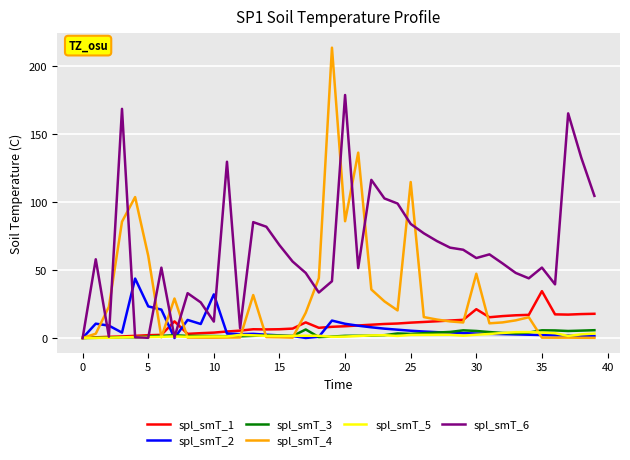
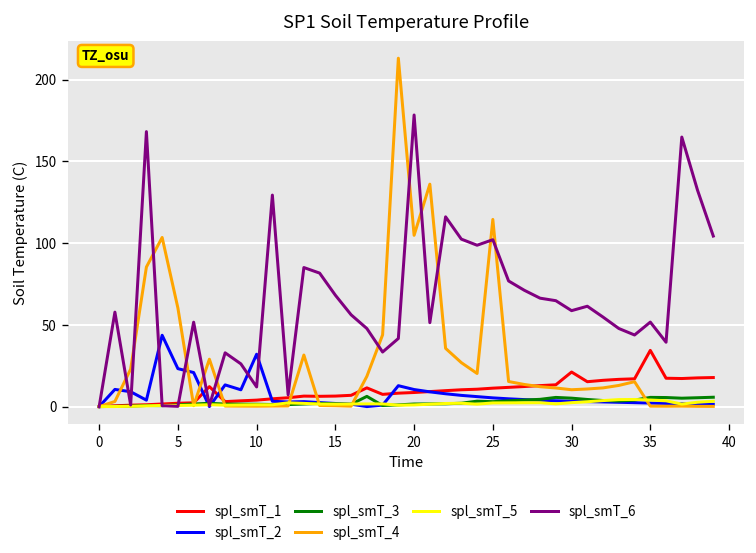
  {
    "spl_smT_1": {
      "10": 4,
      "15": 6,
      "25": 11,
      "30": 21,
      "35": 34
    },
    "spl_smT_2": {
      "5": 23,
      "10": 32,
      "25": 5
    },
    "spl_smT_3": {
      "30": 5
    },
    "spl_smT_4": {
      "5": 60,
-     "20": 86,
+     "20": 105,
      "25": 115,
-     "30": 47,
+     "30": 10,
      "35": 0
    },
    "spl_smT_6": {
      "10": 12,
      "15": 68,
      "20": 178,
-     "25": 84,
+     "25": 102,
      "30": 59,
      "35": 52
    }
  }
